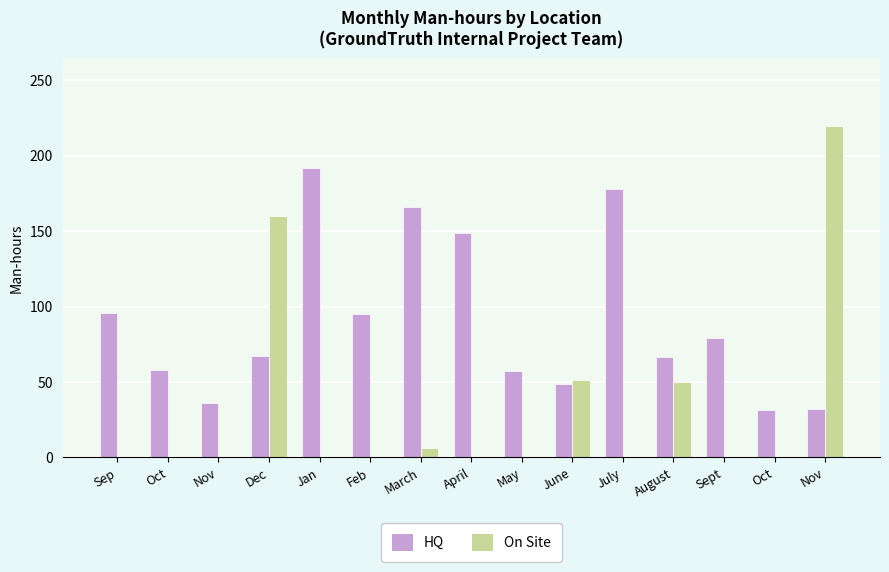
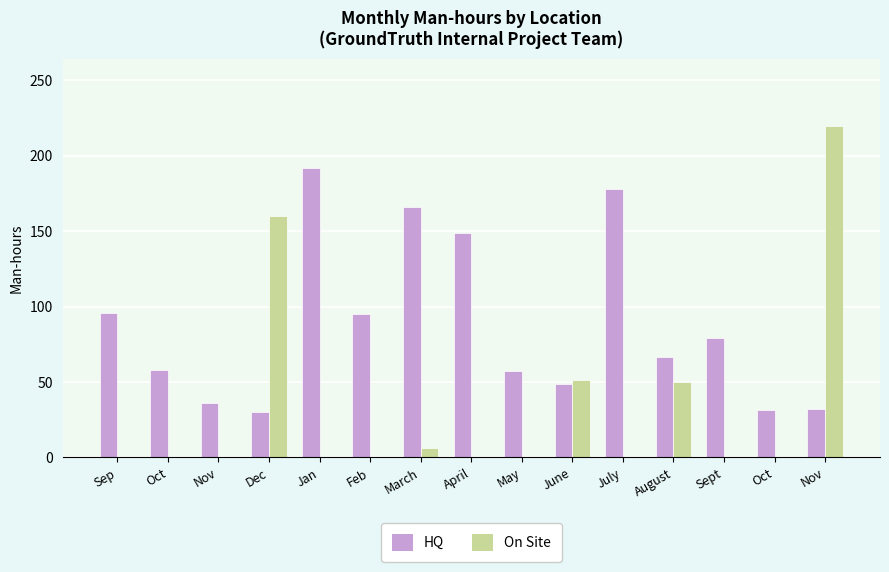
  {
    "HQ": {
      "Sep": 96,
-     "Dec": 67,
+     "Dec": 30,
      "Jan": 192,
      "Feb": 95,
      "March": 166,
      "April": 149,
      "May": 57,
      "June": 49,
      "July": 178,
      "August": 67,
      "Sept": 79
    },
    "On Site": {
      "Sep": 0,
      "Dec": 160,
      "Jan": 0,
      "Feb": 0,
      "March": 6,
      "April": 0,
      "May": 0,
      "June": 51,
      "July": 0,
      "August": 50,
      "Sept": 0
    }
  }
